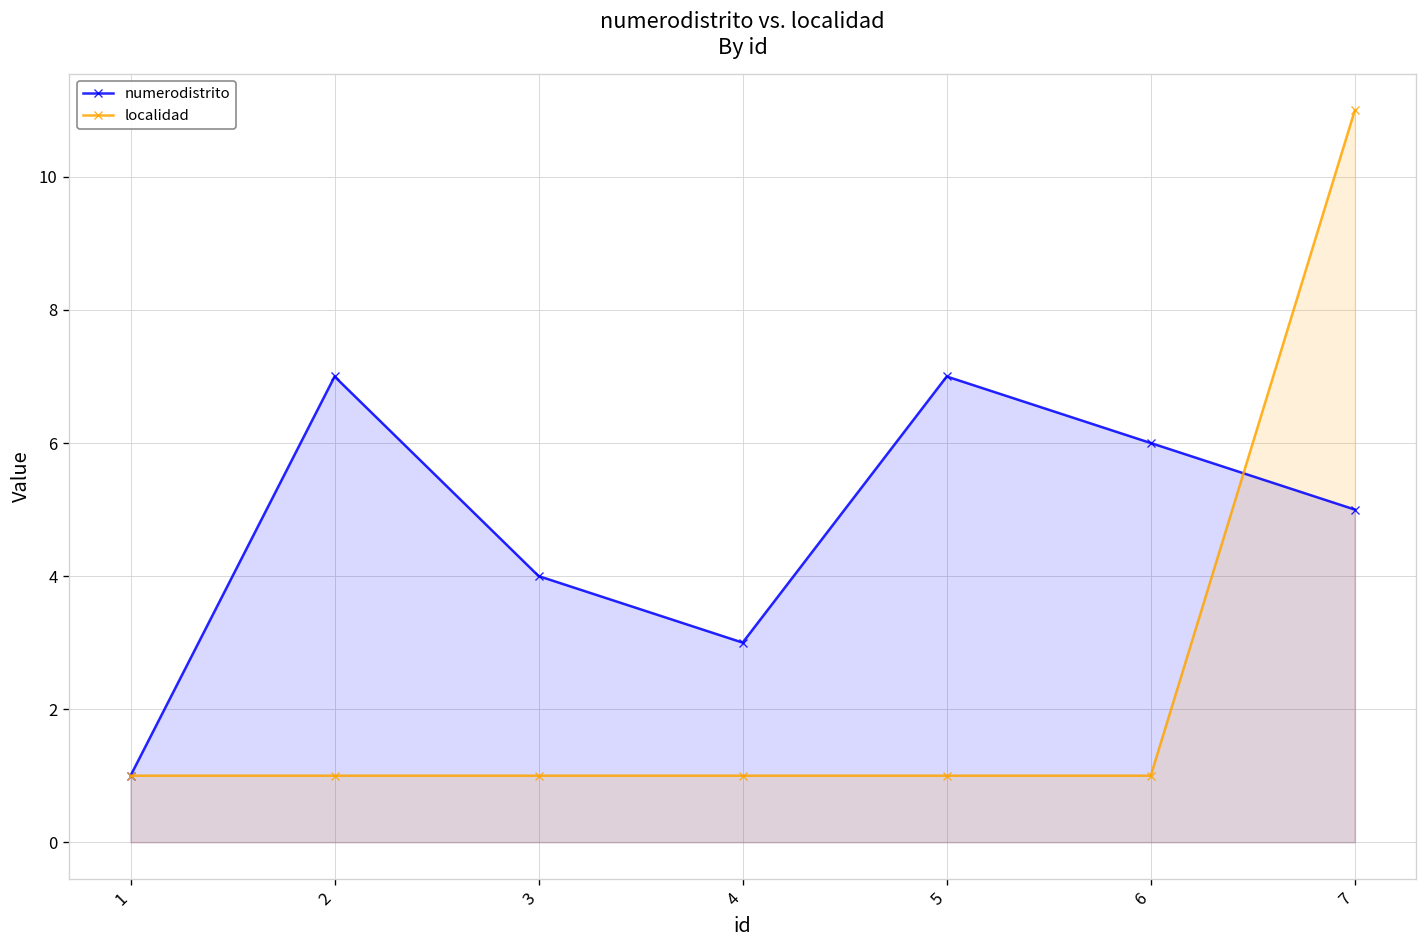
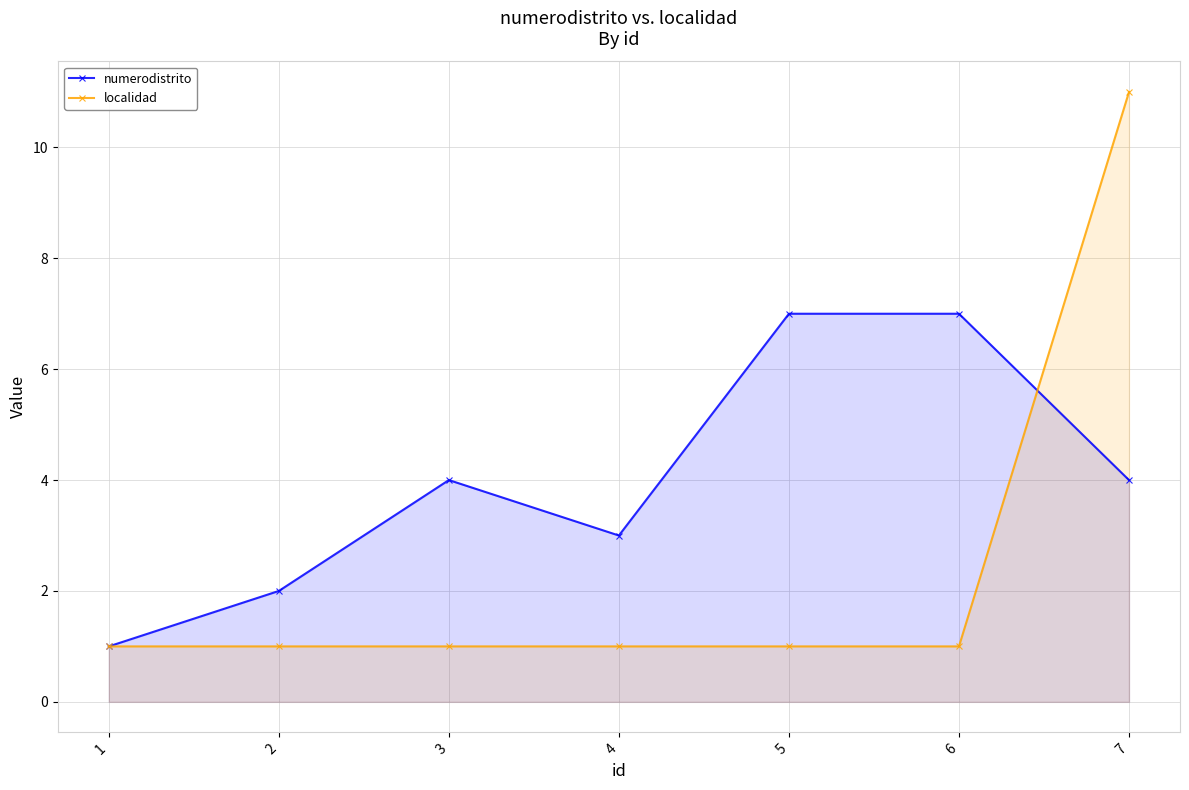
  {
    "numerodistrito": {
-     "2": 7,
+     "2": 2,
      "3": 4,
      "4": 3,
      "5": 7,
-     "6": 6,
-     "7": 5
+     "6": 7,
+     "7": 4
    },
    "localidad": {
      "2": 1,
      "3": 1,
      "4": 1,
      "5": 1,
      "6": 1,
      "7": 11
    }
  }
